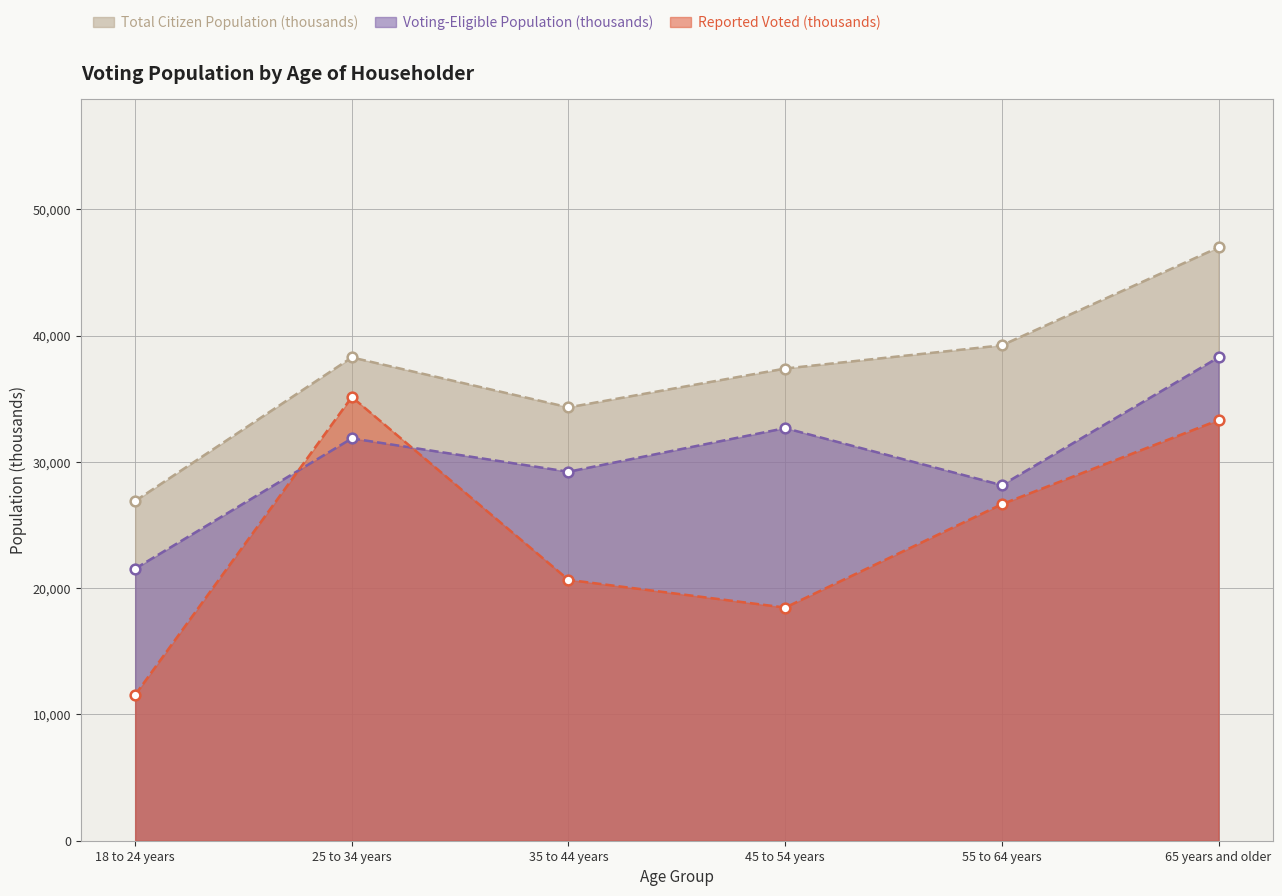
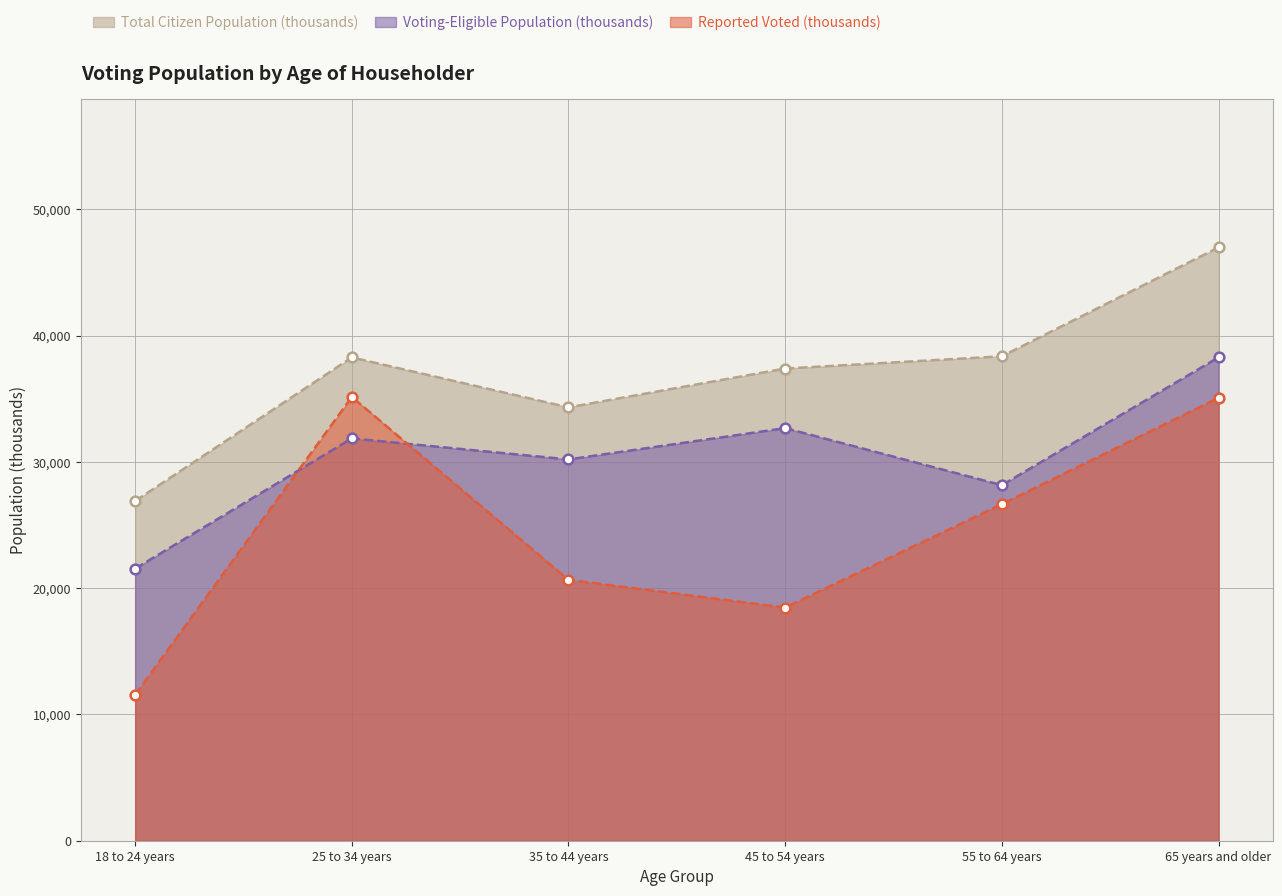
  {
    "Total Citizen Population (thousands)": {
      "18 to 24 years": "26,900",
      "25 to 34 years": "38,300",
      "35 to 44 years": "34,300",
      "45 to 54 years": "37,400",
-     "55 to 64 years": "39,200",
+     "55 to 64 years": "38,400",
      "65 years and older": "47,000"
    },
    "Voting-Eligible Population (thousands)": {
      "18 to 24 years": "21,600",
      "25 to 34 years": "31,900",
-     "35 to 44 years": "29,200",
+     "35 to 44 years": "30,200",
      "45 to 54 years": "32,700",
      "55 to 64 years": "28,200",
      "65 years and older": "38,300"
    },
    "Reported Voted (thousands)": {
      "18 to 24 years": "11,600",
      "25 to 34 years": "35,200",
      "35 to 44 years": "20,700",
      "45 to 54 years": "18,500",
      "55 to 64 years": "26,700",
-     "65 years and older": "33,300"
+     "65 years and older": "35,100"
    }
  }
